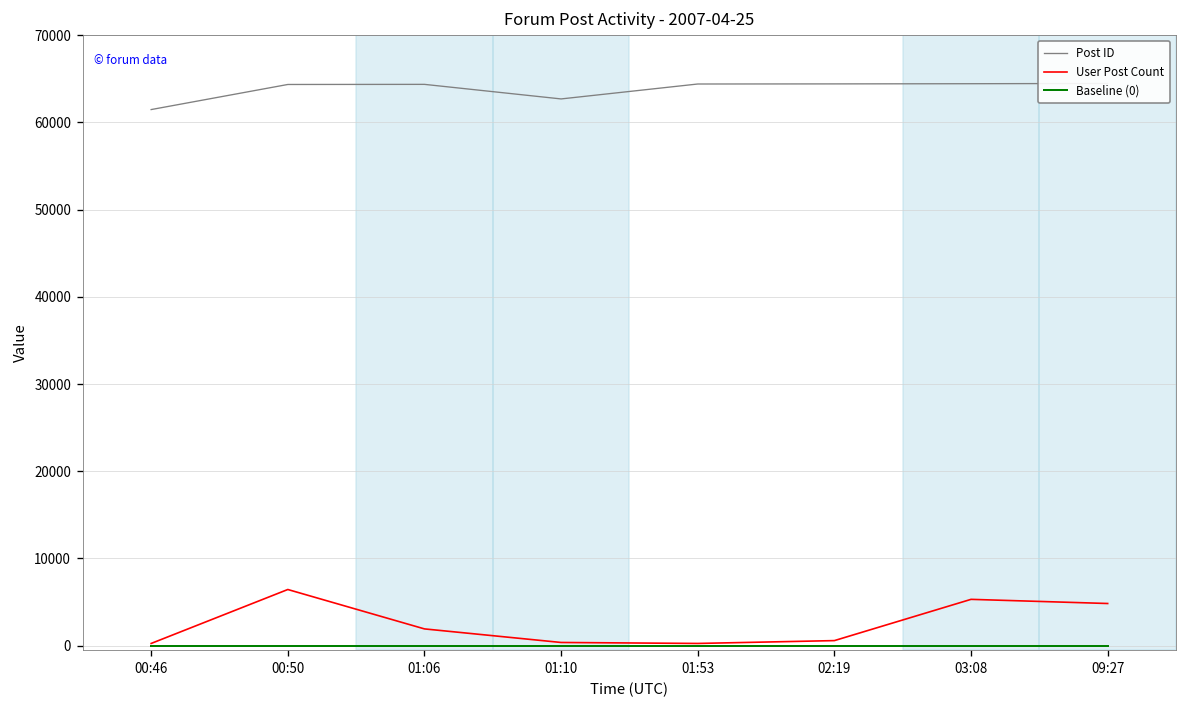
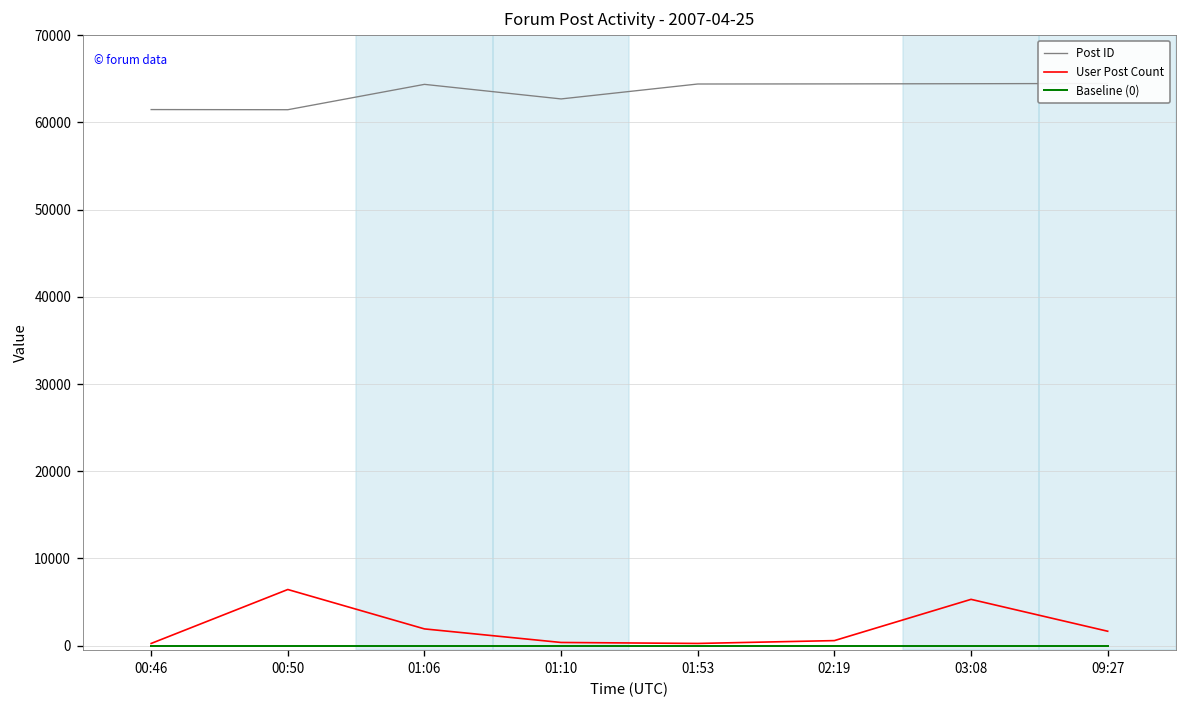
  {
    "Post ID": {
      "00:46": 61000,
-     "00:50": 64000,
+     "00:50": 61000,
      "01:06": 64000,
      "01:10": 63000,
      "01:53": 64000,
      "02:19": 64000,
      "03:08": 64000
    },
    "User Post Count": {
      "00:50": 6000,
      "01:06": 2000,
      "01:10": 0,
      "02:19": 1000,
      "03:08": 5000,
-     "09:27": 5000
+     "09:27": 2000
    },
    "Baseline (0)": {
      "00:50": 0,
      "01:06": 0,
      "01:10": 0,
      "02:19": 0,
      "03:08": 0,
      "09:27": 0
    }
  }
